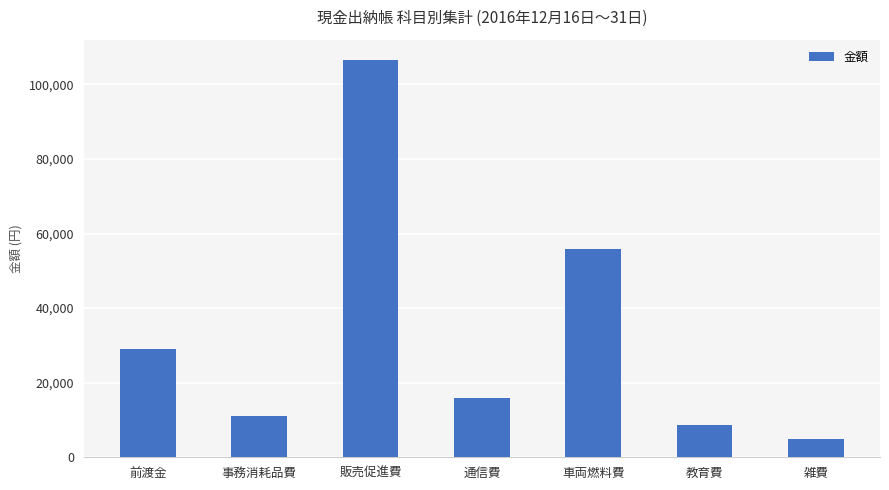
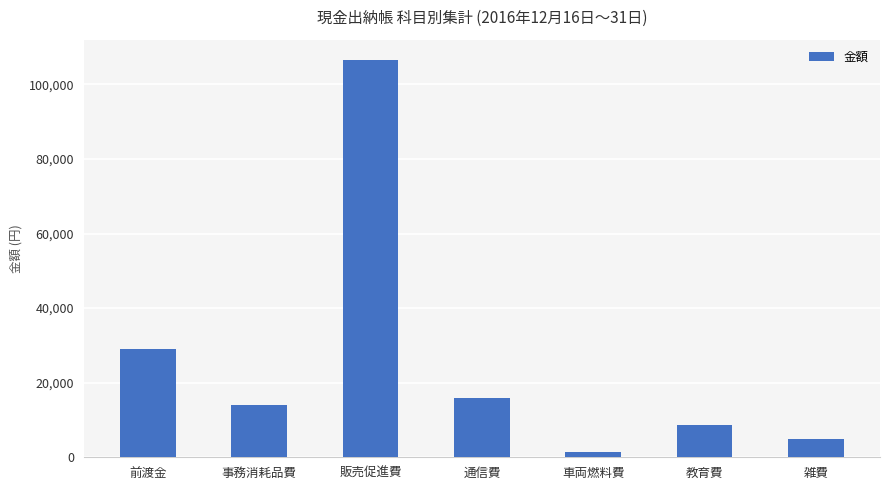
  {
    "前渡金": "29,000",
-   "事務消耗品費": "11,000",
+   "事務消耗品費": "14,000",
    "販売促進費": "107,000",
    "通信費": "16,000",
-   "車両燃料費": "56,000",
+   "車両燃料費": "1,000",
    "教育費": "9,000",
    "雑費": "5,000"
  }
